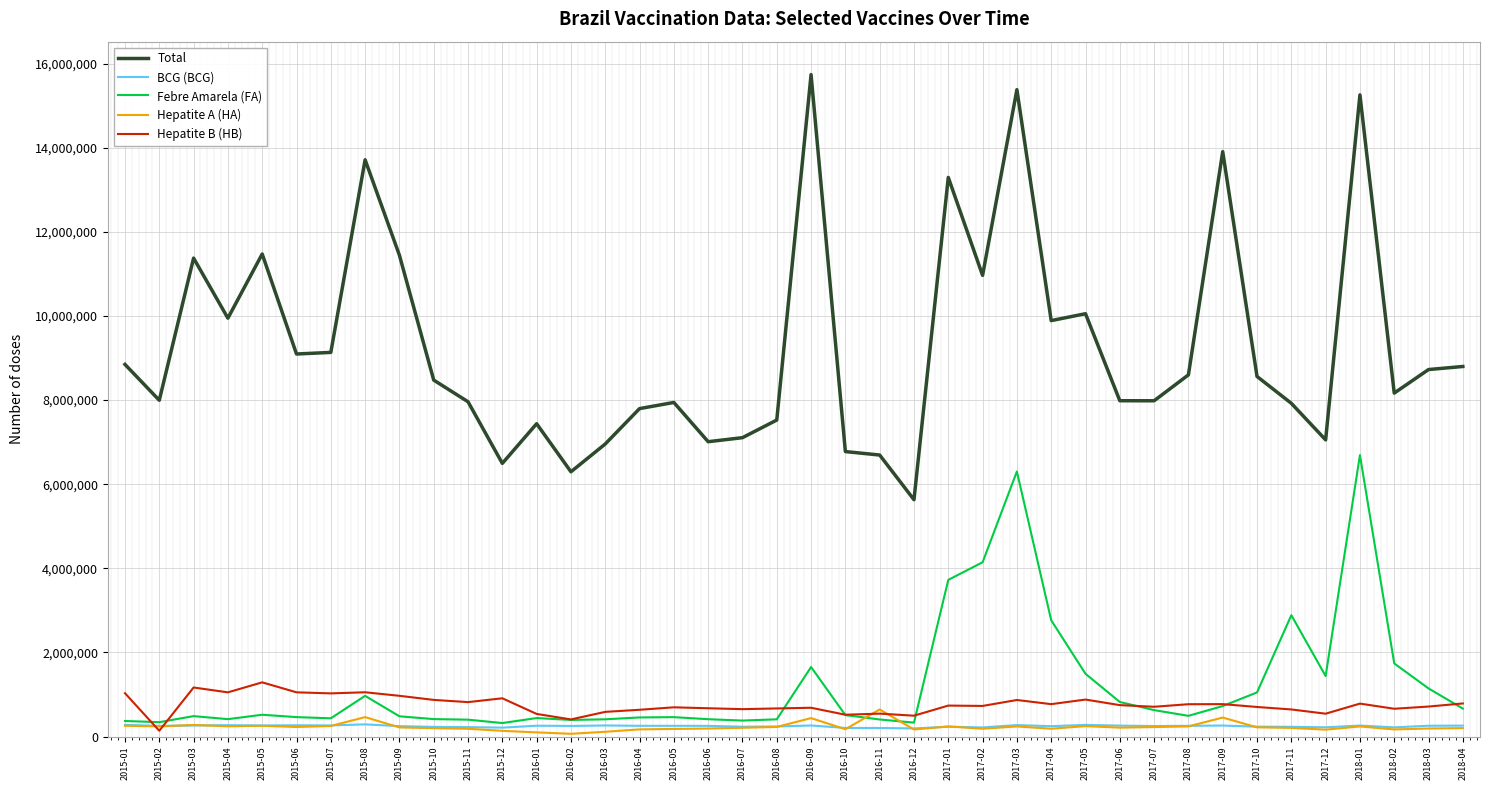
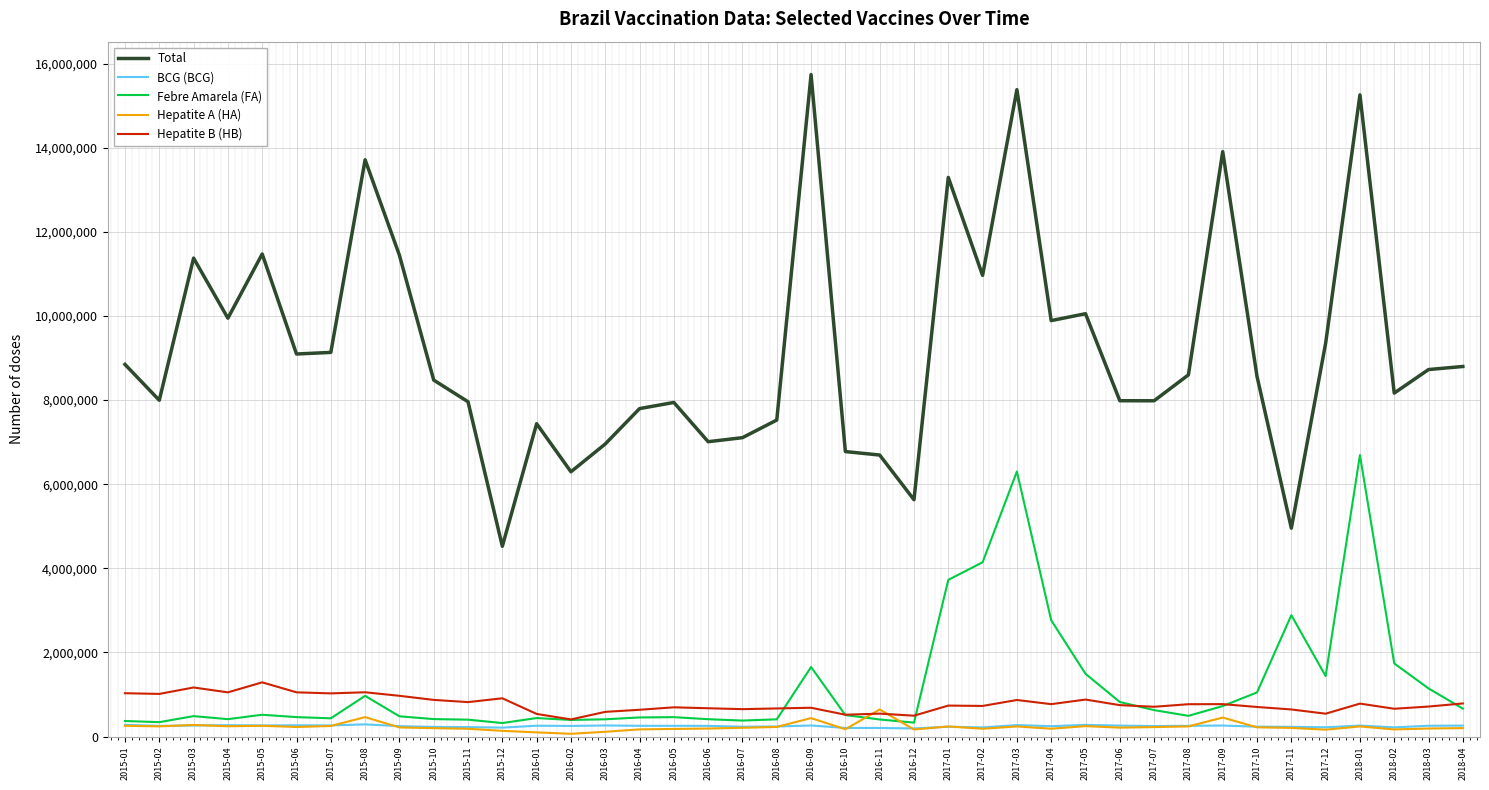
  {
    "Total": {
      "2015-01": "8,800,000",
      "2015-02": "8,000,000",
      "2015-03": "11,400,000",
      "2015-04": "9,900,000",
      "2015-05": "11,500,000",
      "2015-06": "9,100,000",
      "2015-07": "9,100,000",
      "2015-08": "13,700,000",
      "2015-09": "11,400,000",
      "2015-10": "8,500,000",
      "2015-11": "8,000,000",
-     "2015-12": "6,500,000",
+     "2015-12": "4,500,000",
      "2016-01": "7,400,000",
      "2016-02": "6,300,000",
      "2016-03": "7,000,000",
      "2016-04": "7,800,000",
      "2016-05": "7,900,000",
      "2016-06": "7,000,000",
      "2016-07": "7,100,000",
      "2016-08": "7,500,000",
      "2016-09": "15,700,000",
      "2016-10": "6,800,000",
      "2016-11": "6,700,000",
      "2016-12": "5,600,000",
      "2017-01": "13,300,000",
      "2017-02": "11,000,000",
      "2017-03": "15,400,000",
      "2017-04": "9,900,000",
      "2017-05": "10,100,000",
      "2017-06": "8,000,000",
      "2017-07": "8,000,000",
      "2017-08": "8,600,000",
      "2017-09": "13,900,000",
      "2017-10": "8,600,000",
-     "2017-11": "7,900,000",
-     "2017-12": "7,100,000",
+     "2017-11": "5,000,000",
+     "2017-12": "9,300,000",
      "2018-01": "15,300,000",
      "2018-02": "8,200,000",
      "2018-03": "8,700,000",
      "2018-04": "8,800,000"
    },
    "BCG (BCG)": {
      "2015-08": "300,000",
      "2015-12": "200,000",
      "2016-01": "300,000",
      "2016-02": "300,000",
      "2016-03": "300,000",
      "2016-04": "300,000",
      "2016-05": "300,000",
      "2016-06": "300,000",
      "2016-09": "300,000",
      "2016-11": "200,000",
      "2017-09": "300,000",
      "2018-03": "300,000"
    },
    "Febre Amarela (FA)": {
      "2015-01": "400,000",
      "2015-02": "300,000",
      "2015-03": "500,000",
      "2015-04": "400,000",
      "2015-05": "500,000",
      "2015-06": "500,000",
      "2015-07": "400,000",
      "2015-08": "1,000,000",
      "2015-09": "500,000",
      "2015-10": "400,000",
      "2015-11": "400,000",
      "2015-12": "300,000",
      "2016-01": "400,000",
      "2016-03": "400,000",
      "2016-04": "500,000",
      "2016-05": "500,000",
      "2016-06": "400,000",
      "2016-07": "400,000",
      "2016-08": "400,000",
      "2016-09": "1,700,000",
      "2016-11": "400,000",
      "2016-12": "300,000",
      "2017-01": "3,700,000",
      "2017-02": "4,100,000",
      "2017-03": "6,300,000",
      "2017-04": "2,800,000",
      "2017-05": "1,500,000",
      "2017-06": "800,000",
      "2017-07": "600,000",
      "2017-08": "500,000",
      "2017-10": "1,000,000",
      "2017-11": "2,900,000",
      "2017-12": "1,400,000",
      "2018-01": "6,700,000",
      "2018-02": "1,700,000",
      "2018-03": "1,100,000",
      "2018-04": "700,000"
    },
    "Hepatite A (HA)": {
      "2015-08": "500,000",
      "2015-12": "100,000",
      "2016-01": "100,000",
      "2016-02": "100,000",
      "2016-03": "100,000",
      "2016-04": "200,000",
      "2016-05": "200,000",
      "2016-06": "200,000",
      "2016-09": "400,000",
      "2016-11": "600,000",
      "2017-09": "500,000",
      "2018-03": "200,000"
    },
    "Hepatite B (HB)": {
      "2015-01": "1,000,000",
-     "2015-02": "100,000",
+     "2015-02": "1,000,000",
      "2015-03": "1,200,000",
      "2015-04": "1,100,000",
      "2015-05": "1,300,000",
      "2015-06": "1,100,000",
      "2015-07": "1,000,000",
      "2015-08": "1,100,000",
      "2015-09": "1,000,000",
      "2015-10": "900,000",
      "2015-11": "800,000",
      "2015-12": "900,000",
      "2016-01": "500,000",
      "2016-03": "600,000",
      "2016-04": "600,000",
      "2016-05": "700,000",
      "2016-06": "700,000",
      "2016-07": "700,000",
      "2016-08": "700,000",
      "2016-09": "700,000",
      "2016-11": "500,000",
      "2016-12": "500,000",
      "2017-01": "700,000",
      "2017-02": "700,000",
      "2017-03": "900,000",
      "2017-04": "800,000",
      "2017-05": "900,000",
      "2017-06": "700,000",
      "2017-07": "700,000",
      "2017-08": "800,000",
      "2017-10": "700,000",
      "2017-11": "600,000",
      "2017-12": "500,000",
      "2018-01": "800,000",
      "2018-02": "700,000",
      "2018-03": "700,000",
      "2018-04": "800,000"
    }
  }
